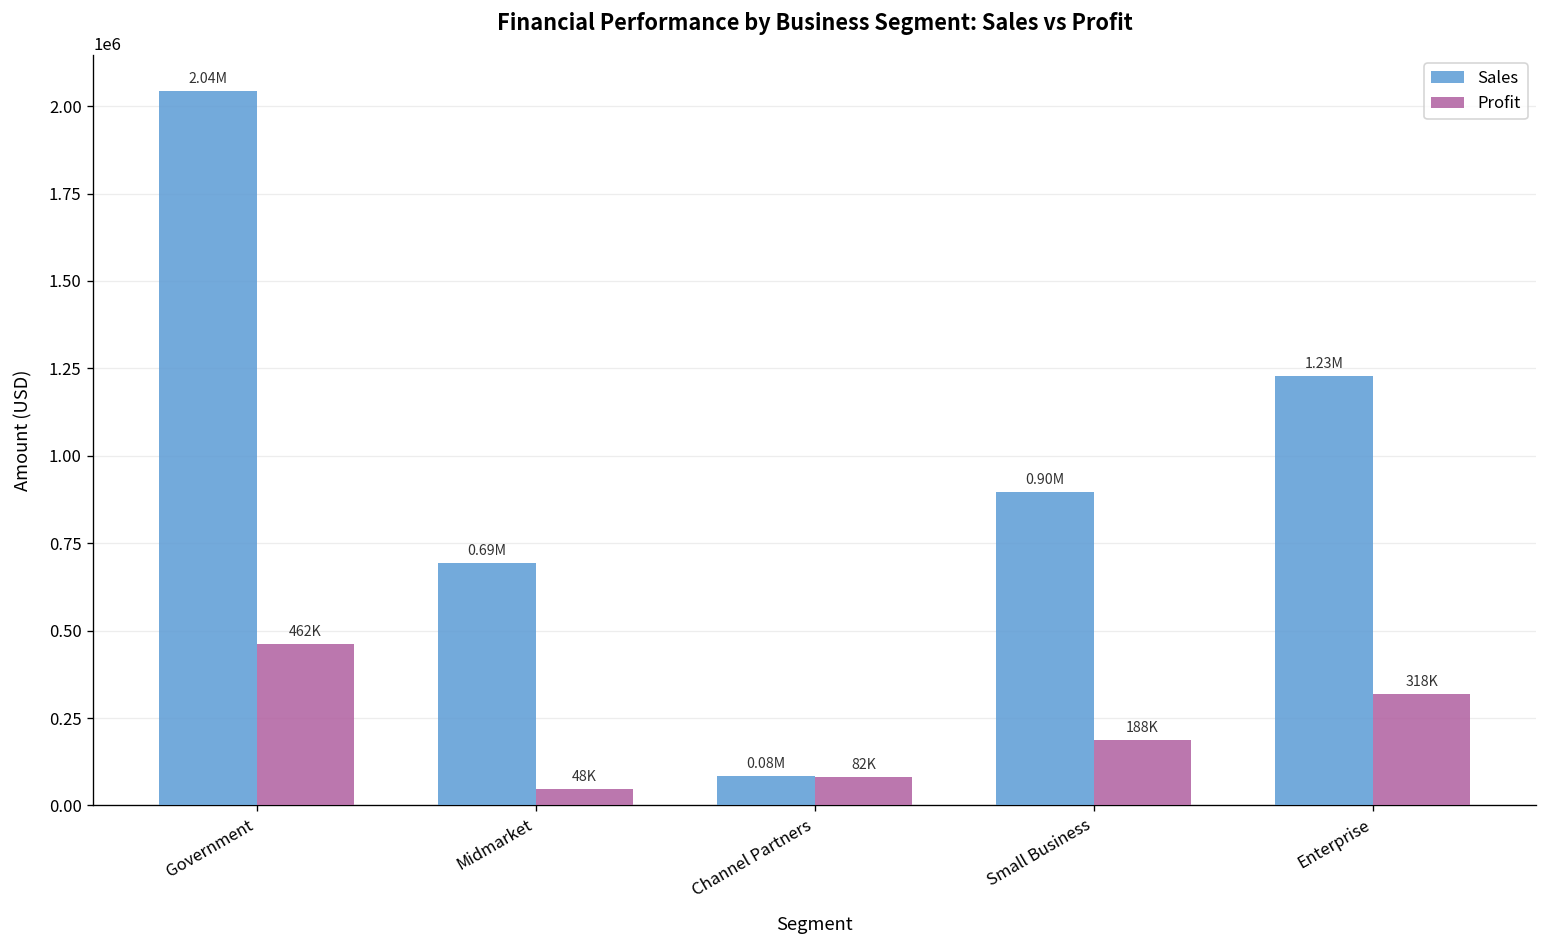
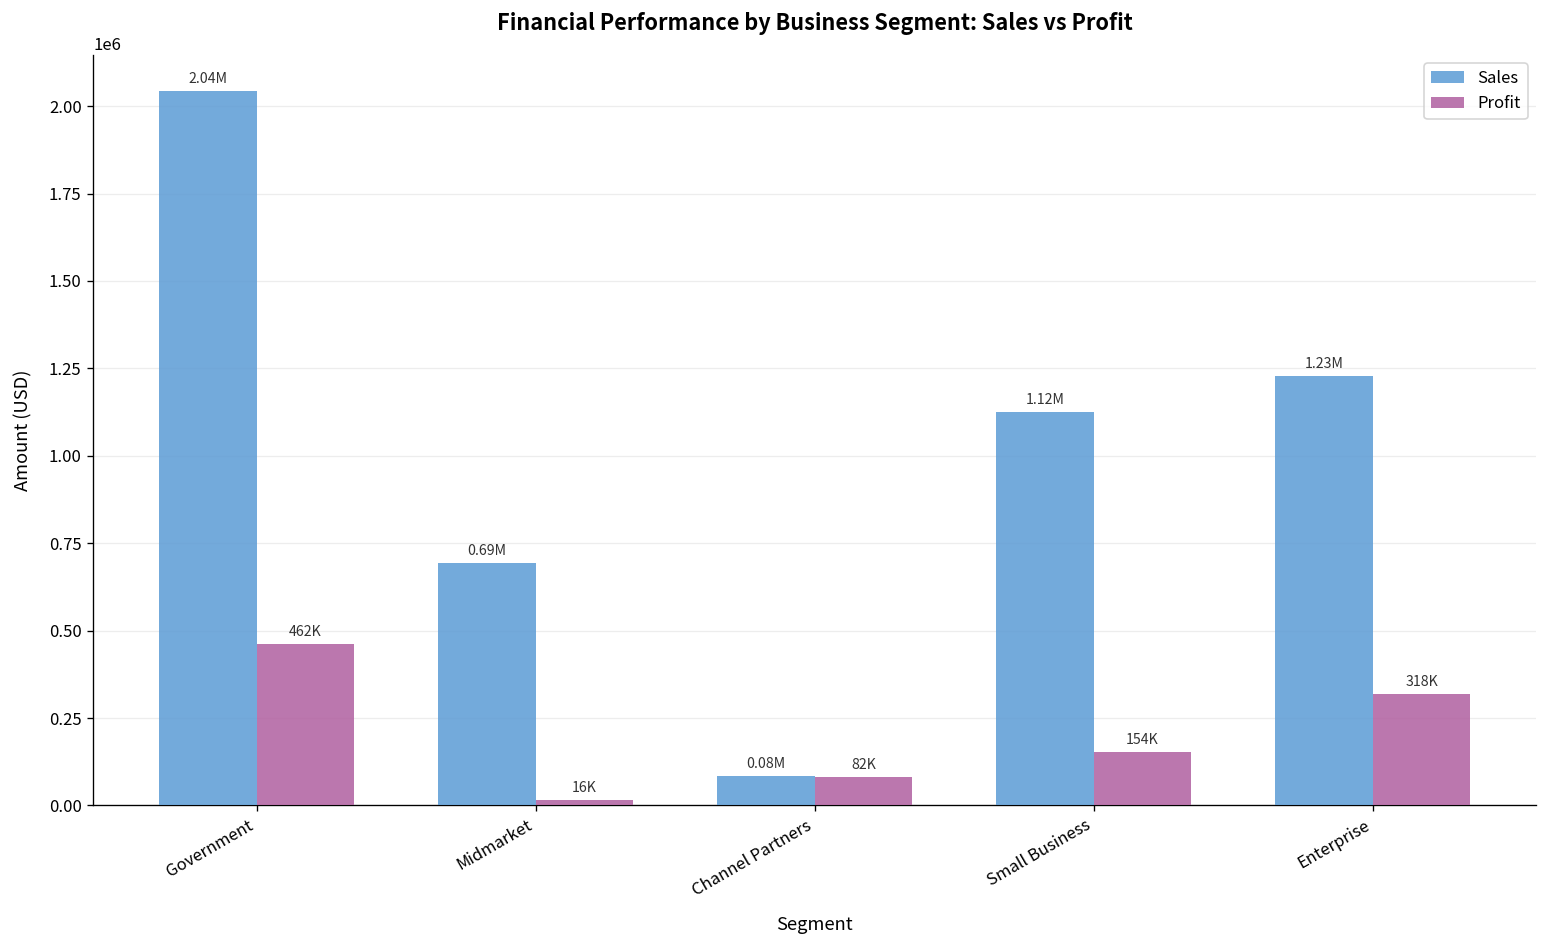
  {
    "Sales": {
      "Government": "2.04M",
      "Midmarket": "0.69M",
      "Channel Partners": "0.08M",
-     "Small Business": "0.90M",
+     "Small Business": "1.12M",
      "Enterprise": "1.23M"
    },
    "Profit": {
      "Government": "462K",
-     "Midmarket": "48K",
+     "Midmarket": "16K",
      "Channel Partners": "82K",
-     "Small Business": "188K",
+     "Small Business": "154K",
      "Enterprise": "318K"
    }
  }
